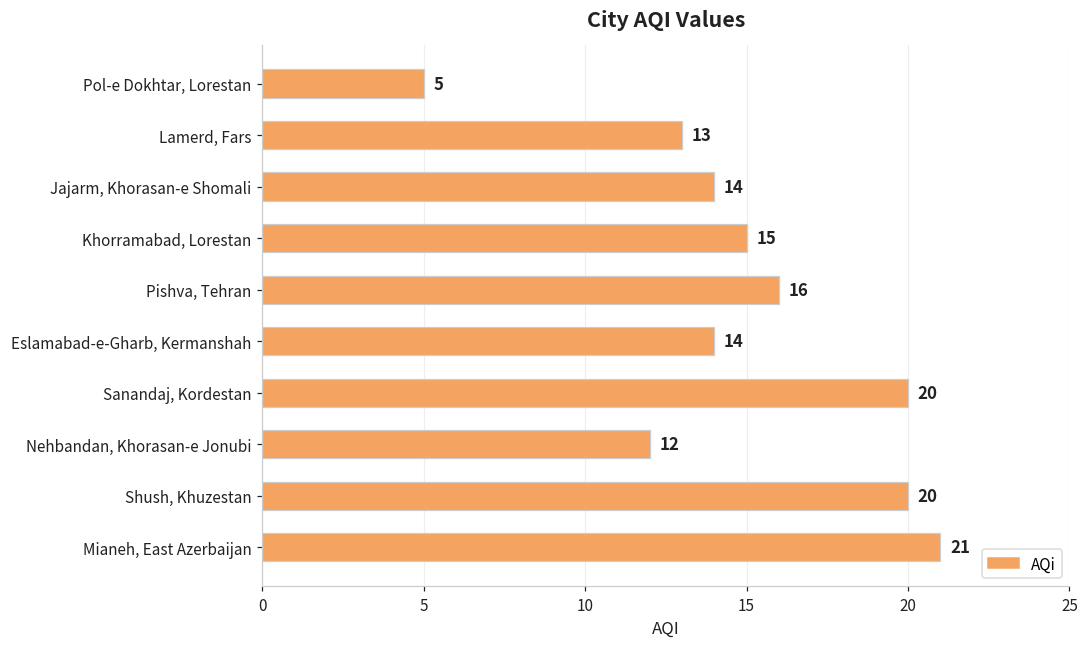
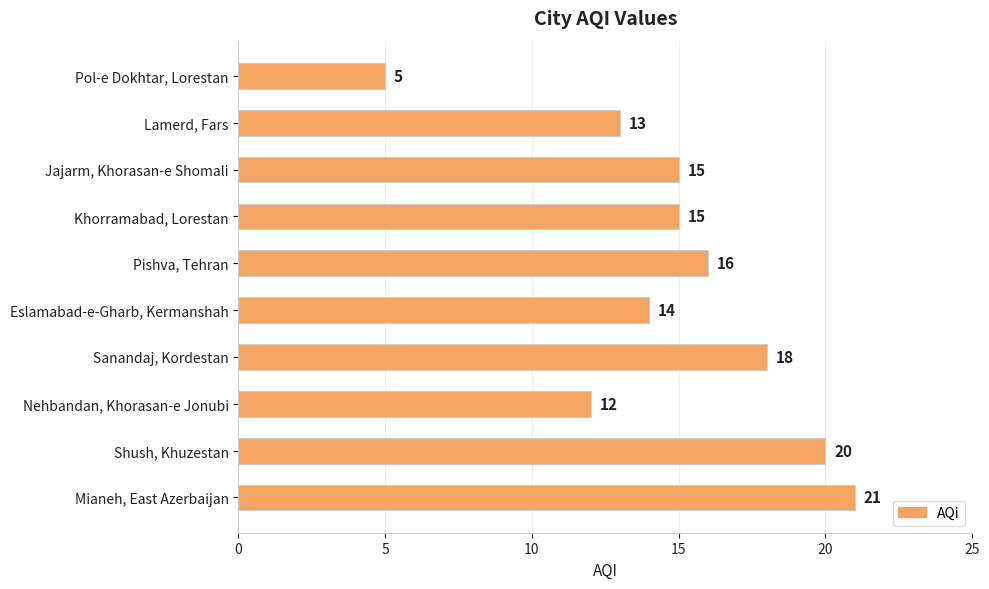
  {
    "Pol-e Dokhtar, Lorestan": 5,
    "Lamerd, Fars": 13,
-   "Jajarm, Khorasan-e Shomali": 14,
+   "Jajarm, Khorasan-e Shomali": 15,
    "Khorramabad, Lorestan": 15,
    "Pishva, Tehran": 16,
    "Eslamabad-e-Gharb, Kermanshah": 14,
-   "Sanandaj, Kordestan": 20,
+   "Sanandaj, Kordestan": 18,
    "Nehbandan, Khorasan-e Jonubi": 12,
    "Shush, Khuzestan": 20,
    "Mianeh, East Azerbaijan": 21
  }
